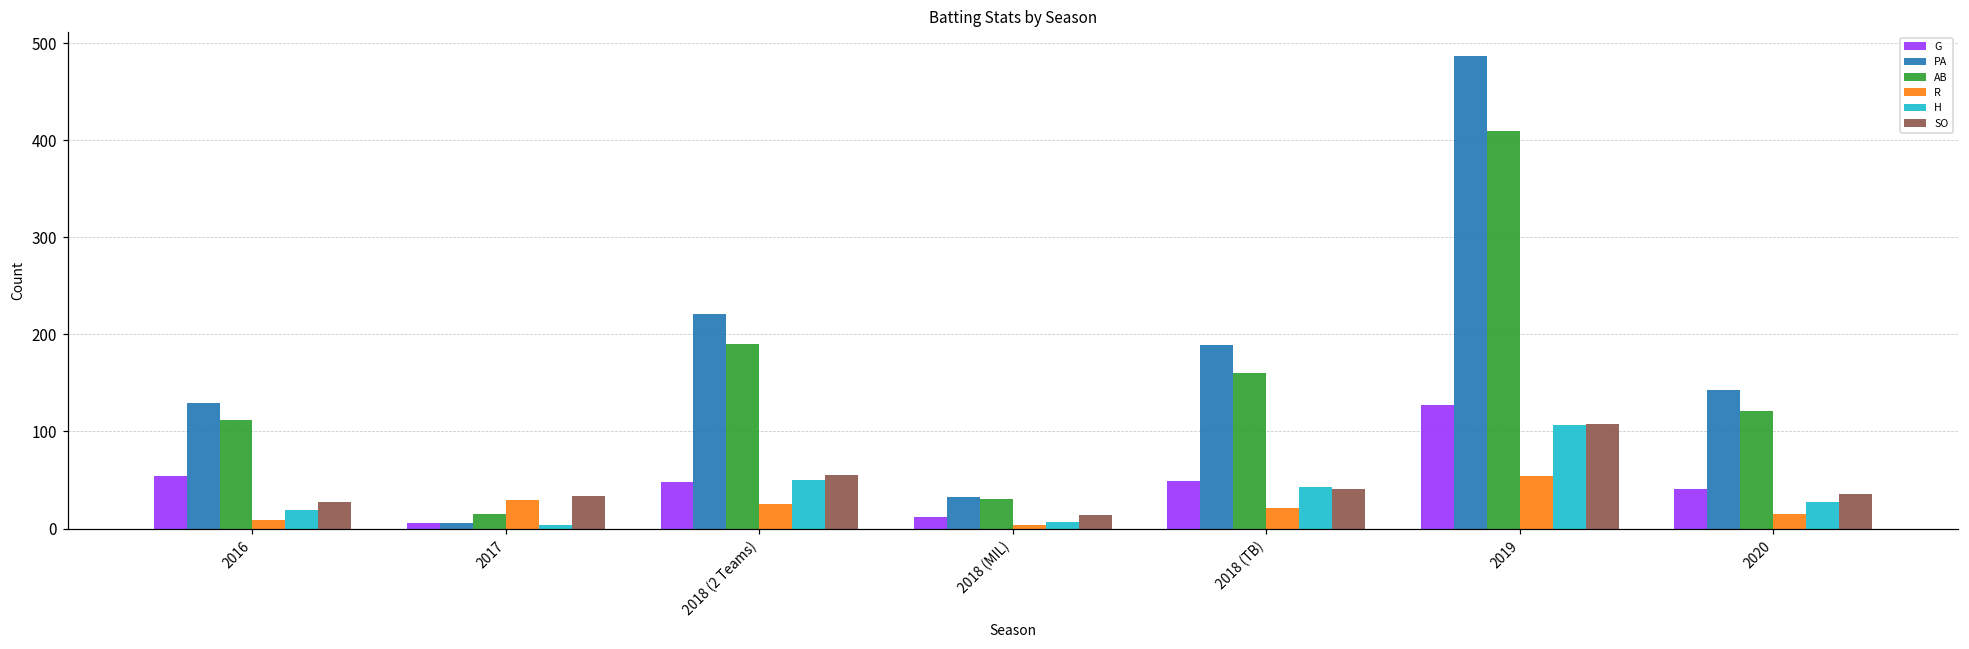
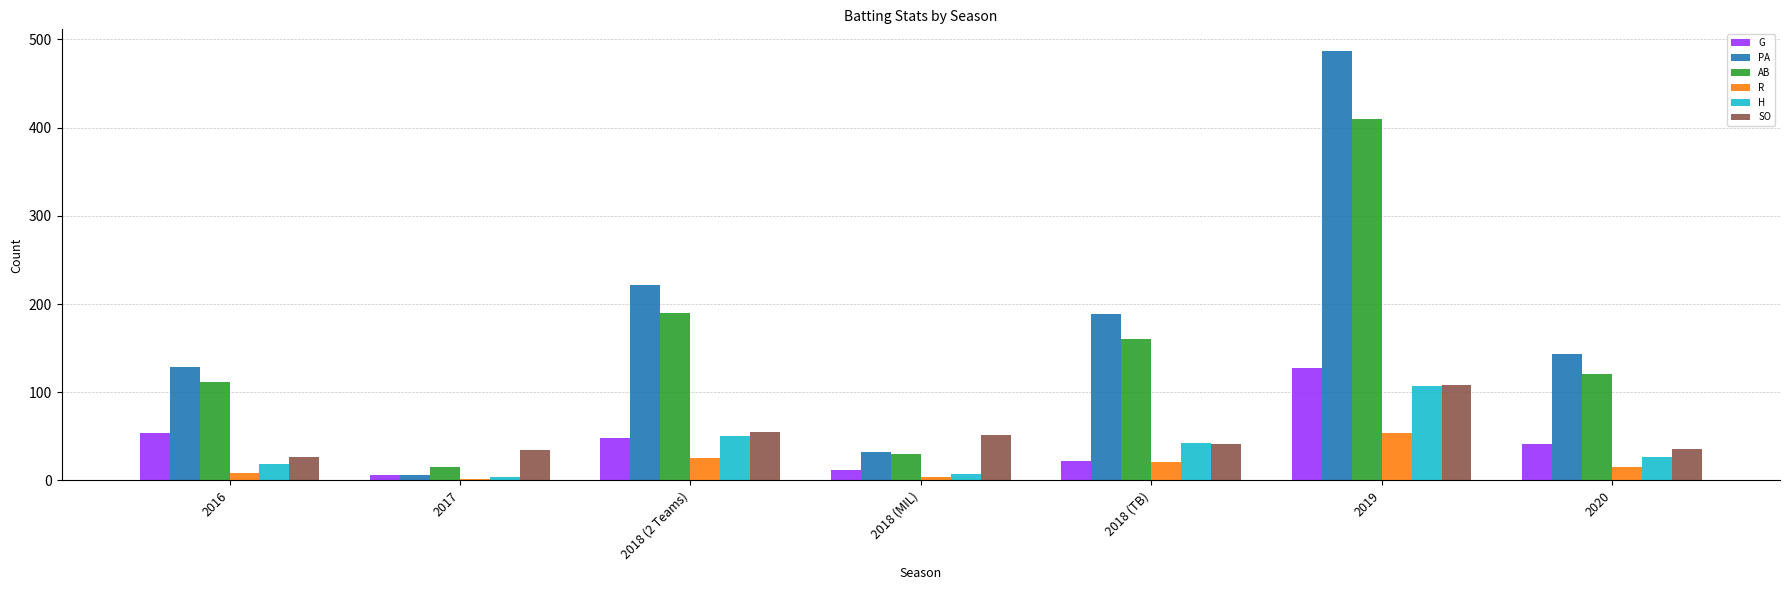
  {
    "G": {
      "2016": 50,
      "2017": 10,
      "2018 (2 Teams)": 50,
      "2018 (MIL)": 10,
-     "2018 (TB)": 50,
+     "2018 (TB)": 20,
      "2019": 130,
      "2020": 40
    },
    "PA": {
      "2016": 130,
      "2017": 10,
      "2018 (2 Teams)": 220,
      "2018 (MIL)": 30,
      "2018 (TB)": 190,
      "2019": 490,
      "2020": 140
    },
    "AB": {
      "2016": 110,
      "2017": 20,
      "2018 (2 Teams)": 190,
      "2018 (MIL)": 30,
      "2018 (TB)": 160,
      "2019": 410,
      "2020": 120
    },
    "R": {
      "2016": 10,
-     "2017": 30,
+     "2017": 0,
      "2018 (2 Teams)": 30,
      "2018 (MIL)": 0,
      "2018 (TB)": 20,
      "2019": 50,
      "2020": 20
    },
    "H": {
      "2016": 20,
      "2017": 0,
      "2018 (2 Teams)": 50,
      "2018 (MIL)": 10,
      "2018 (TB)": 40,
      "2019": 110,
      "2020": 30
    },
    "SO": {
      "2016": 30,
      "2017": 30,
      "2018 (2 Teams)": 60,
-     "2018 (MIL)": 10,
+     "2018 (MIL)": 50,
      "2018 (TB)": 40,
      "2019": 110,
      "2020": 40
    }
  }
